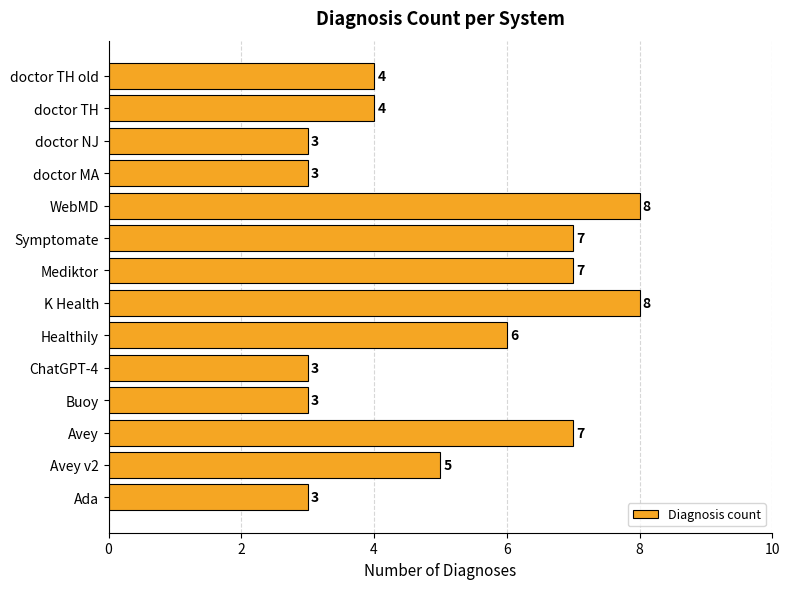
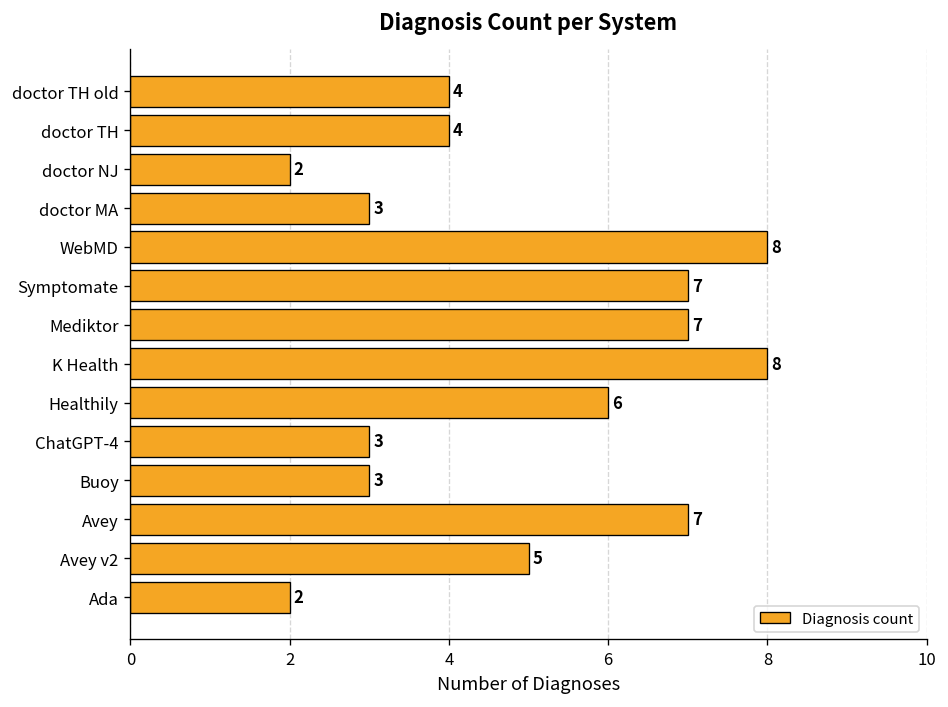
  {
    "doctor TH old": 4,
    "doctor TH": 4,
-   "doctor NJ": 3,
+   "doctor NJ": 2,
    "doctor MA": 3,
    "WebMD": 8,
    "Symptomate": 7,
    "Mediktor": 7,
    "K Health": 8,
    "Healthily": 6,
    "ChatGPT-4": 3,
    "Buoy": 3,
    "Avey": 7,
    "Avey v2": 5,
-   "Ada": 3
+   "Ada": 2
  }
